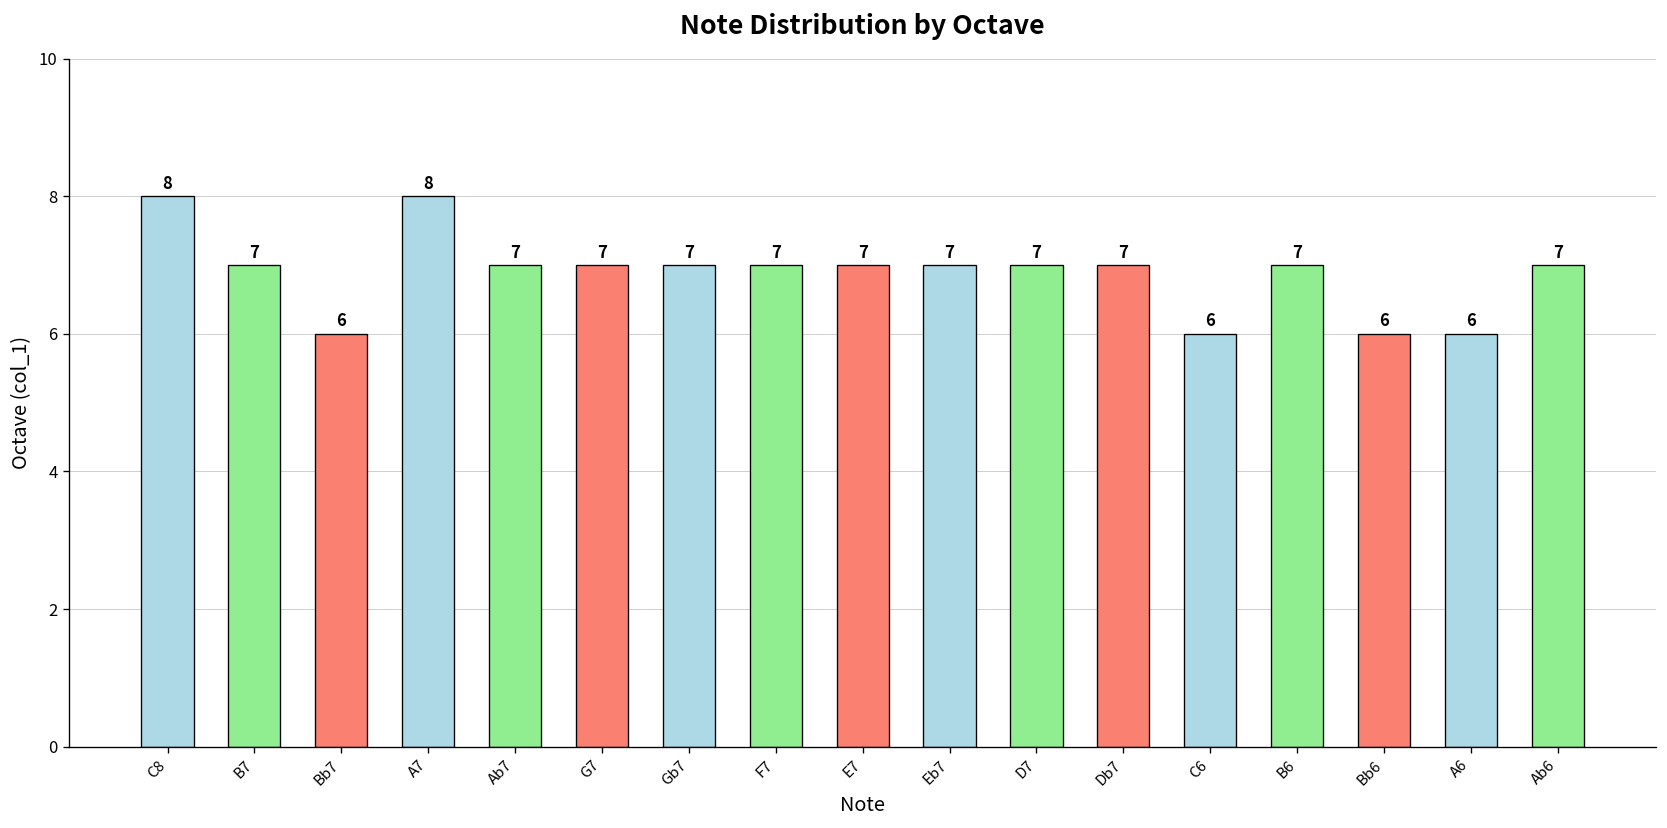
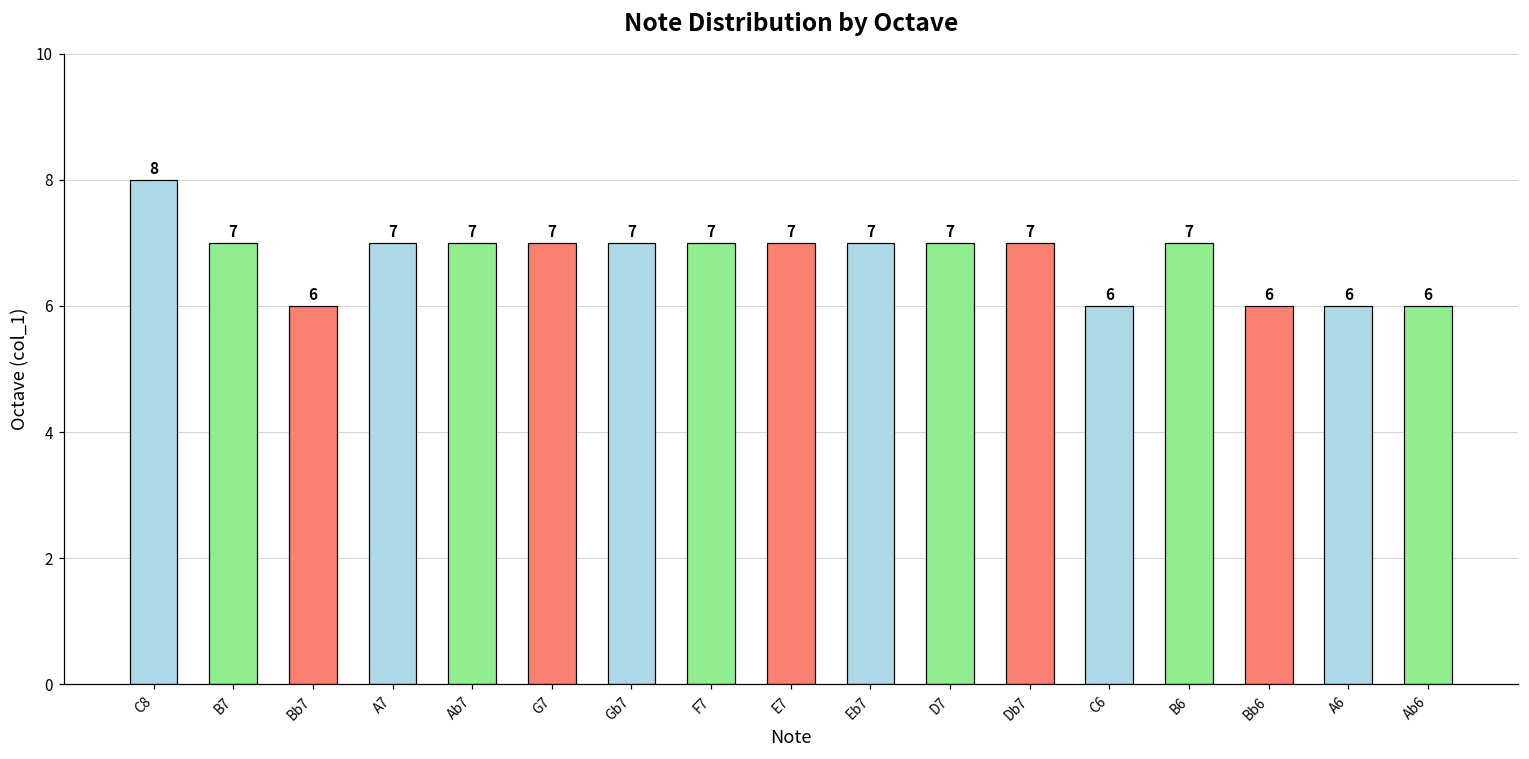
  {
    "C8": 8,
    "B7": 7,
    "Bb7": 6,
-   "A7": 8,
+   "A7": 7,
    "Ab7": 7,
    "G7": 7,
    "Gb7": 7,
    "F7": 7,
    "E7": 7,
    "Eb7": 7,
    "D7": 7,
    "Db7": 7,
    "C6": 6,
    "B6": 7,
    "Bb6": 6,
    "A6": 6,
-   "Ab6": 7
+   "Ab6": 6
  }
